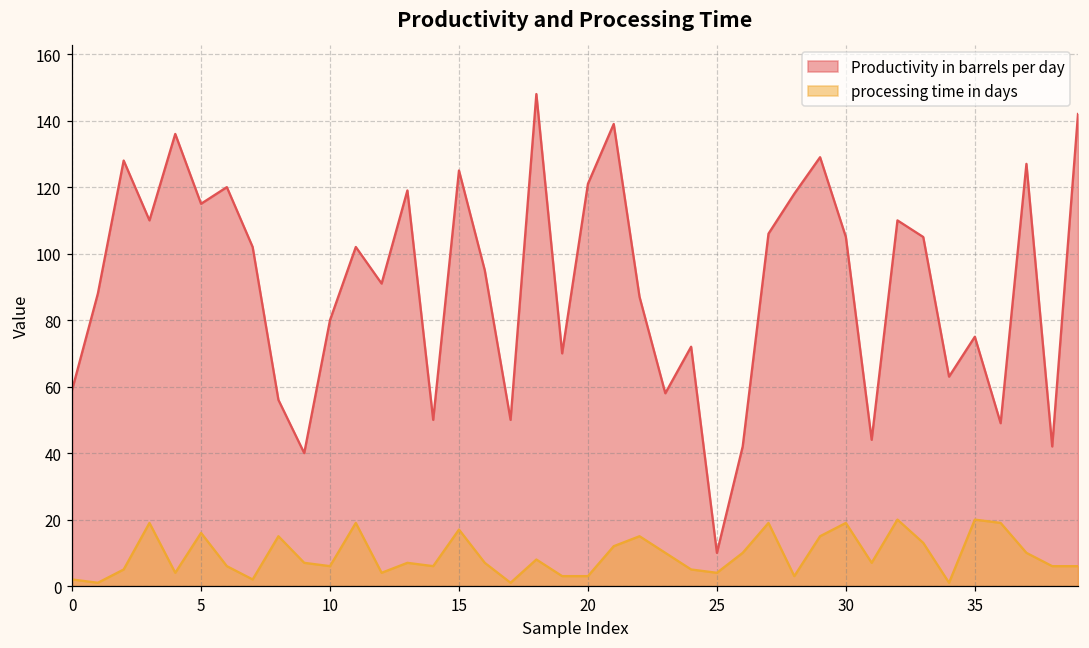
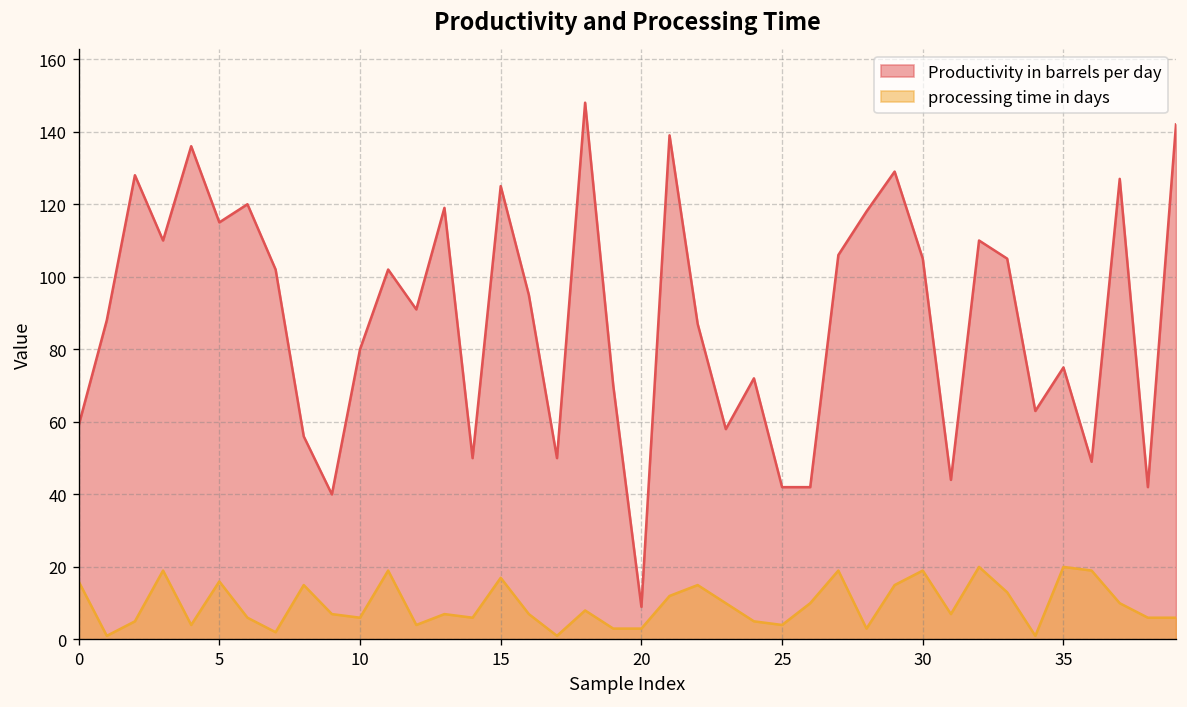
  {
    "Productivity in barrels per day": {
      "0": 59,
      "5": 115,
      "10": 80,
      "15": 125,
-     "20": 121,
-     "25": 10,
+     "20": 9,
+     "25": 42,
      "30": 105,
      "35": 75
    },
    "processing time in days": {
-     "0": 2,
+     "0": 16,
      "5": 16,
      "10": 6,
      "15": 17,
      "20": 3,
      "25": 4,
      "30": 19,
      "35": 20
    }
  }
